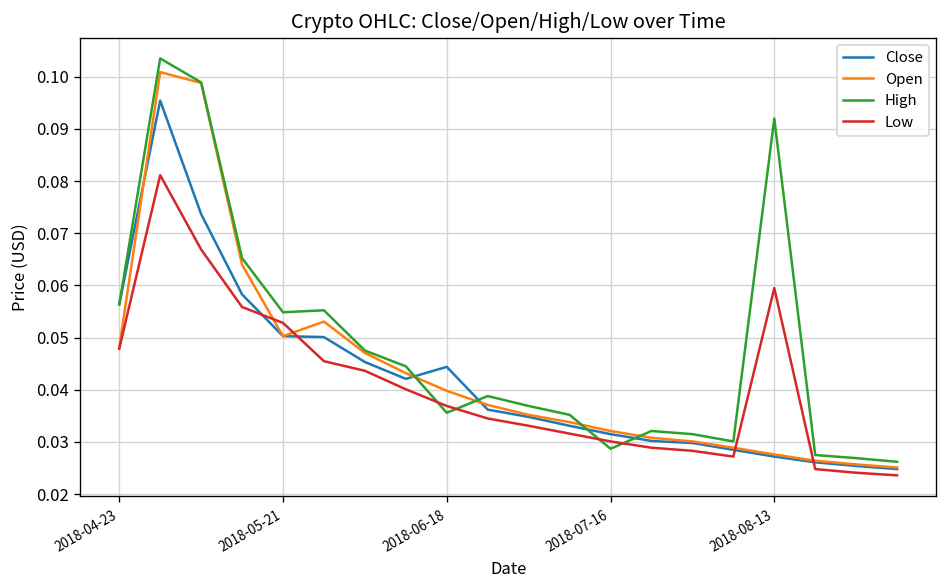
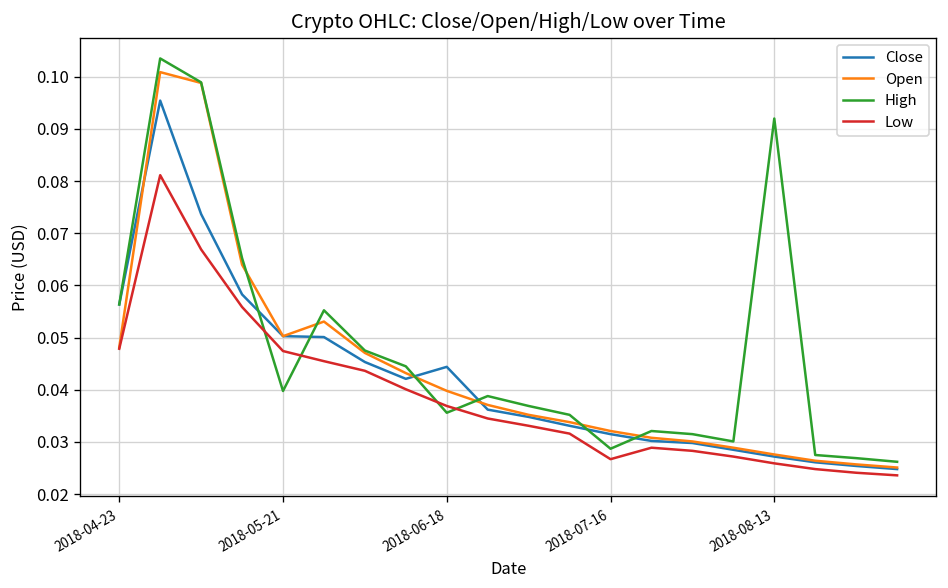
  {
    "Close": {
      "2018-06-18": 0.044,
      "2018-07-16": 0.032
    },
    "Open": {
      "2018-06-18": 0.040,
      "2018-07-16": 0.032
    },
    "High": {
-     "2018-05-21": 0.055,
+     "2018-05-21": 0.040,
      "2018-06-18": 0.036,
      "2018-07-16": 0.029,
      "2018-08-13": 0.092
    },
    "Low": {
-     "2018-05-21": 0.053,
+     "2018-05-21": 0.047,
      "2018-06-18": 0.037,
-     "2018-07-16": 0.030,
-     "2018-08-13": 0.060
+     "2018-07-16": 0.027,
+     "2018-08-13": 0.026
    }
  }
